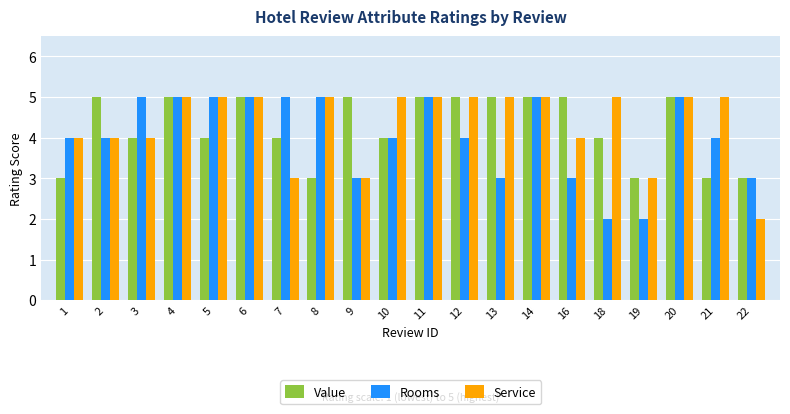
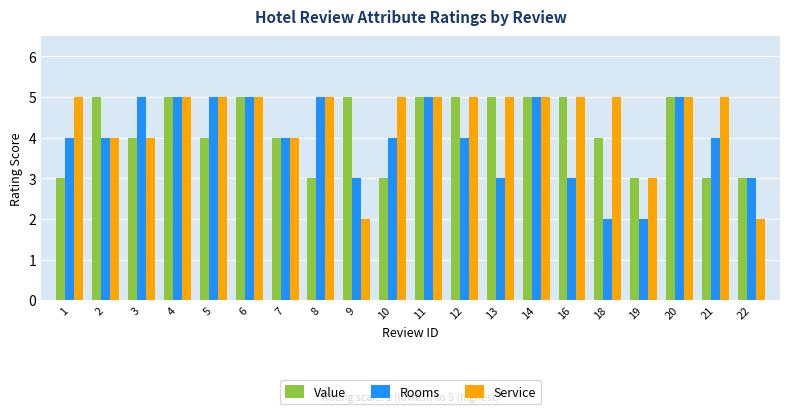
  {
    "Value": {
      "1": 3,
      "2": 5,
      "3": 4,
      "4": 5,
      "5": 4,
      "6": 5,
      "7": 4,
      "8": 3,
      "9": 5,
-     "10": 4,
+     "10": 3,
      "11": 5,
      "12": 5,
      "13": 5,
      "14": 5,
      "16": 5,
      "18": 4,
      "19": 3,
      "20": 5,
      "21": 3,
      "22": 3
    },
    "Rooms": {
      "1": 4,
      "2": 4,
      "3": 5,
      "4": 5,
      "5": 5,
      "6": 5,
-     "7": 5,
+     "7": 4,
      "8": 5,
      "9": 3,
      "10": 4,
      "11": 5,
      "12": 4,
      "13": 3,
      "14": 5,
      "16": 3,
      "18": 2,
      "19": 2,
      "20": 5,
      "21": 4,
      "22": 3
    },
    "Service": {
-     "1": 4,
+     "1": 5,
      "2": 4,
      "3": 4,
      "4": 5,
      "5": 5,
      "6": 5,
-     "7": 3,
+     "7": 4,
      "8": 5,
-     "9": 3,
+     "9": 2,
      "10": 5,
      "11": 5,
      "12": 5,
      "13": 5,
      "14": 5,
-     "16": 4,
+     "16": 5,
      "18": 5,
      "19": 3,
      "20": 5,
      "21": 5,
      "22": 2
    }
  }
